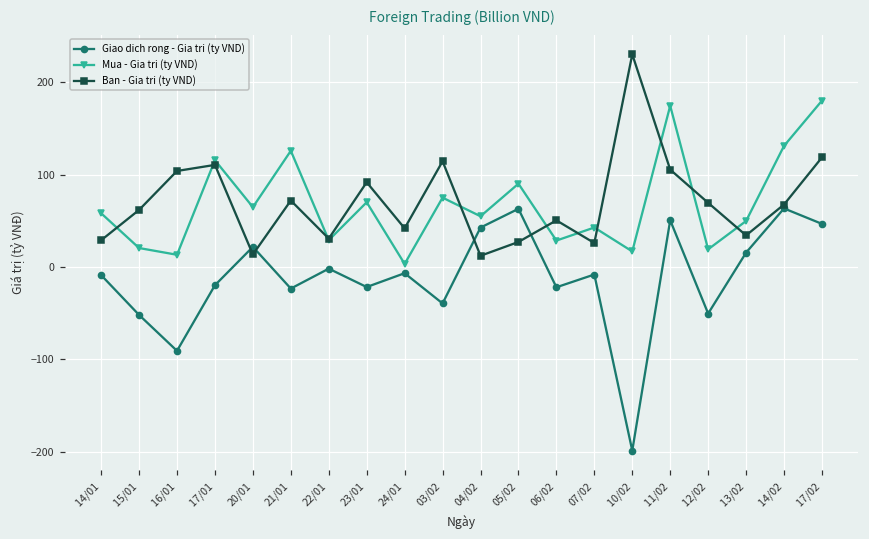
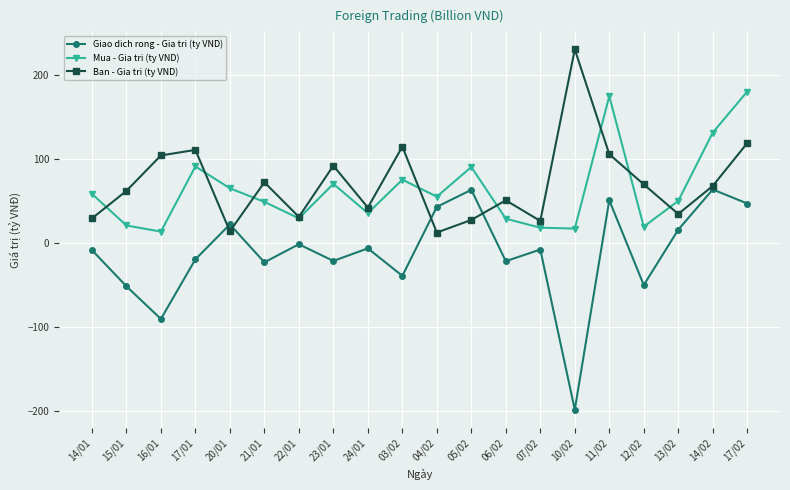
  {
    "Mua - Gia tri (ty VND)": {
      "14/01": 60,
      "15/01": 20,
      "16/01": 10,
-     "17/01": 120,
+     "17/01": 90,
      "20/01": 60,
-     "21/01": 130,
+     "21/01": 50,
      "23/01": 70,
-     "24/01": 0,
+     "24/01": 40,
      "03/02": 80,
      "04/02": 60,
      "05/02": 90,
      "06/02": 30,
-     "07/02": 40,
+     "07/02": 20,
      "10/02": 20,
      "11/02": 170,
      "12/02": 20,
      "13/02": 50,
      "14/02": 130,
      "17/02": 180
    }
  }
